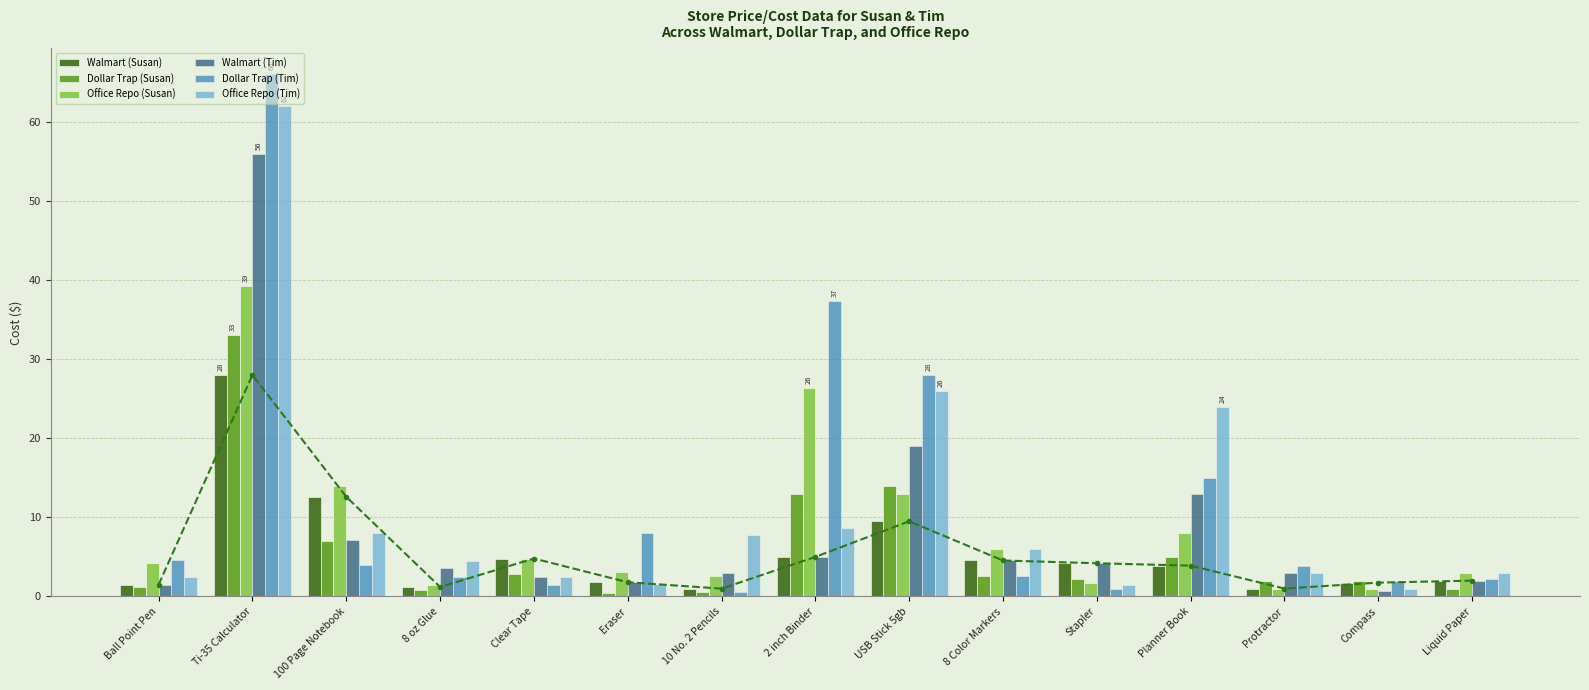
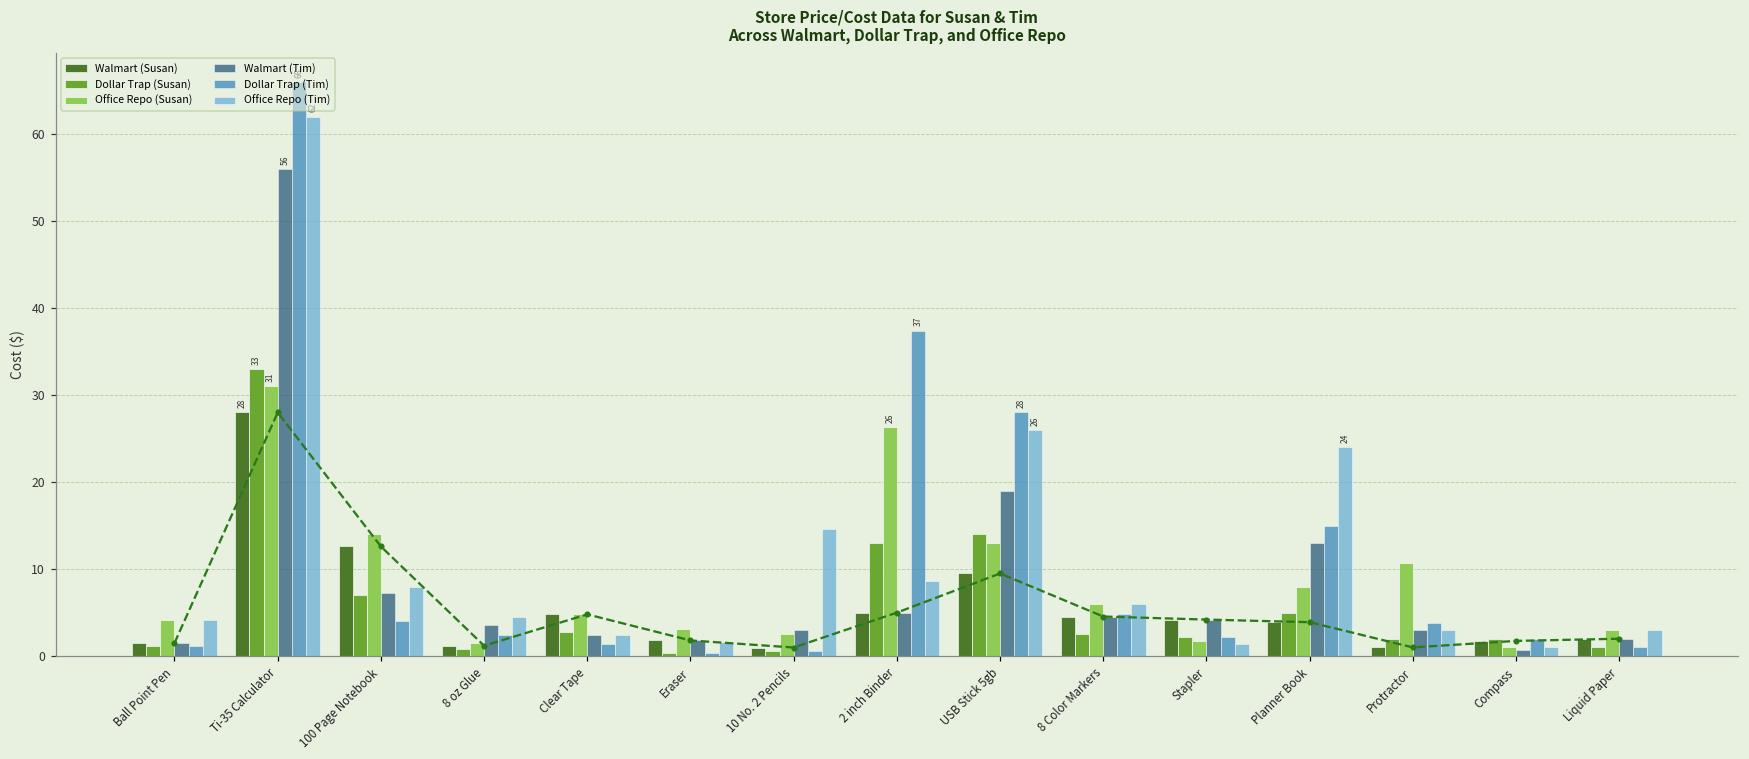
  {
    "Office Repo (Susan)": {
-     "Ti-35 Calculator": 39,
+     "Ti-35 Calculator": 31,
      "2 inch Binder": 26,
-     "Protractor": 1
+     "Protractor": 11
    },
    "Walmart (Tim)": {
      "Ti-35 Calculator": 56
    },
    "Dollar Trap (Tim)": {
-     "Ball Point Pen": 5,
+     "Ball Point Pen": 1,
      "100 Page Notebook": 4,
      "8 oz Glue": 2,
      "Clear Tape": 1,
-     "Eraser": 8,
+     "Eraser": 0,
      "10 No. 2 Pencils": 1,
-     "8 Color Markers": 3,
-     "Stapler": 1,
+     "8 Color Markers": 5,
+     "Stapler": 2,
      "Planner Book": 15,
      "Protractor": 4,
      "Compass": 2,
-     "Liquid Paper": 2
+     "Liquid Paper": 1
    },
    "Office Repo (Tim)": {
-     "Ball Point Pen": 2,
+     "Ball Point Pen": 4,
      "100 Page Notebook": 8,
      "8 oz Glue": 5,
      "Clear Tape": 2,
      "Eraser": 2,
-     "10 No. 2 Pencils": 8,
+     "10 No. 2 Pencils": 15,
      "2 inch Binder": 9,
      "8 Color Markers": 6,
      "Stapler": 1,
      "Protractor": 3,
      "Compass": 1,
      "Liquid Paper": 3
    }
  }
